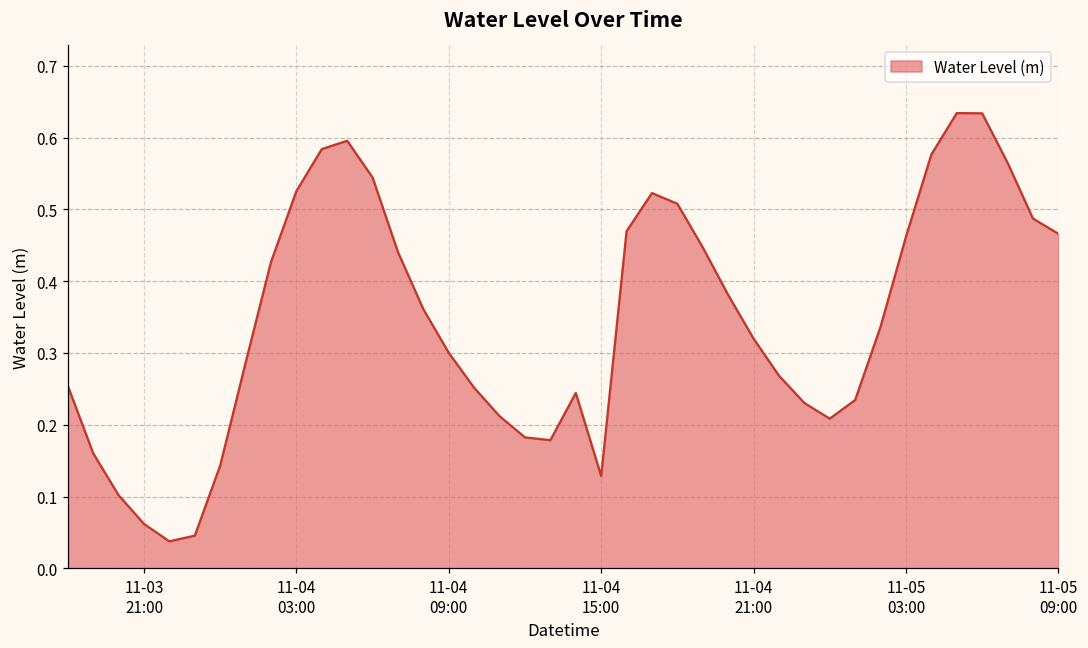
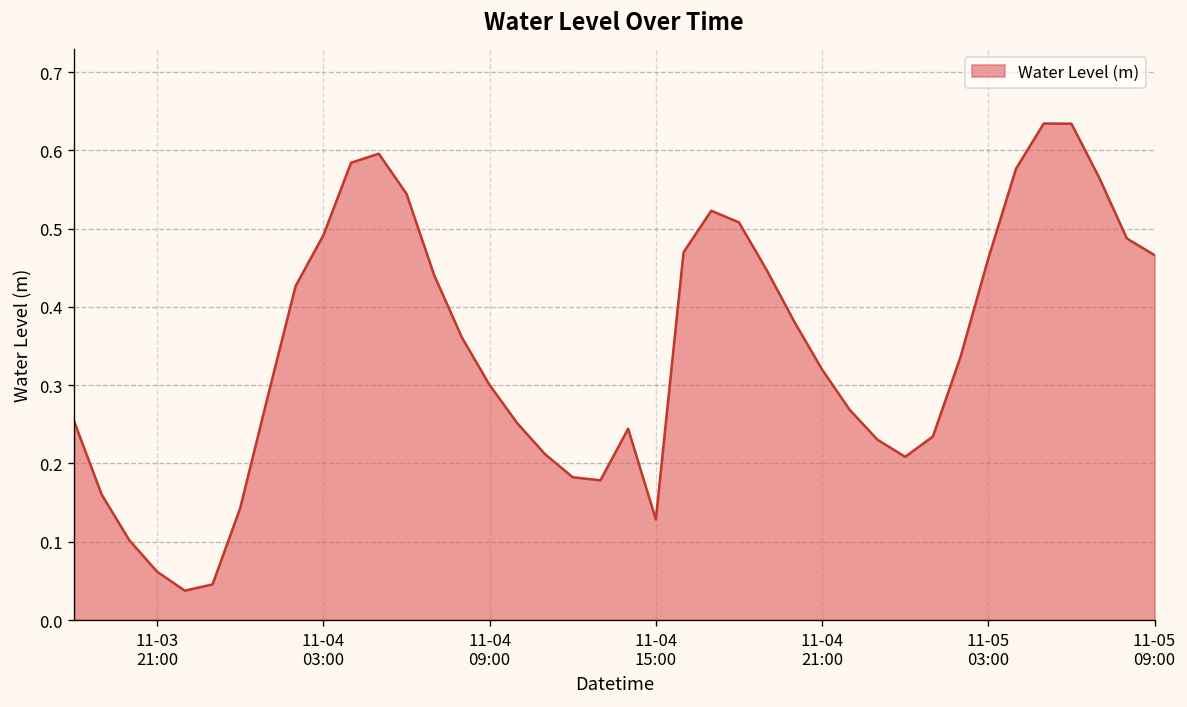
  {
    "11-03 21:00": 0.06,
-   "11-04 03:00": 0.53,
+   "11-04 03:00": 0.49,
    "11-04 09:00": 0.30,
    "11-04 15:00": 0.13,
    "11-04 21:00": 0.32,
    "11-05 03:00": 0.46,
    "11-05 09:00": 0.47
  }
